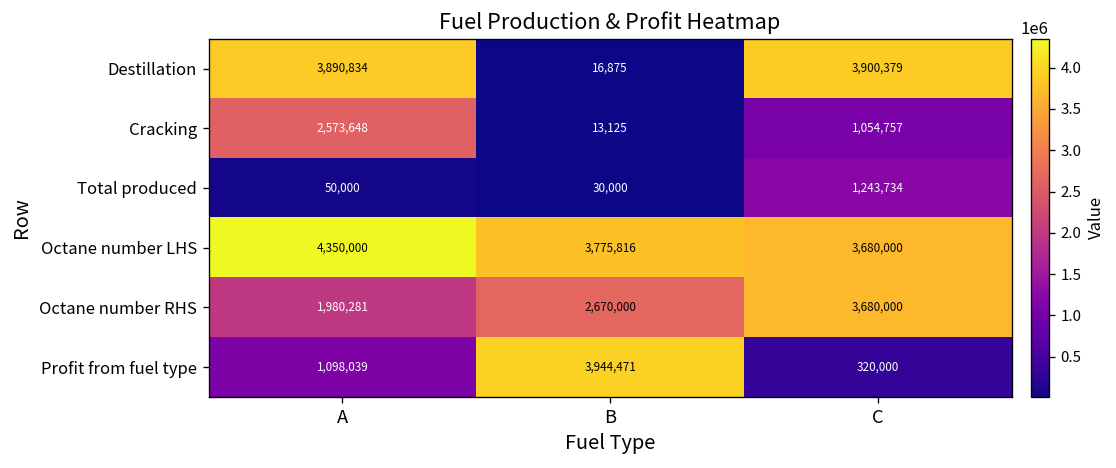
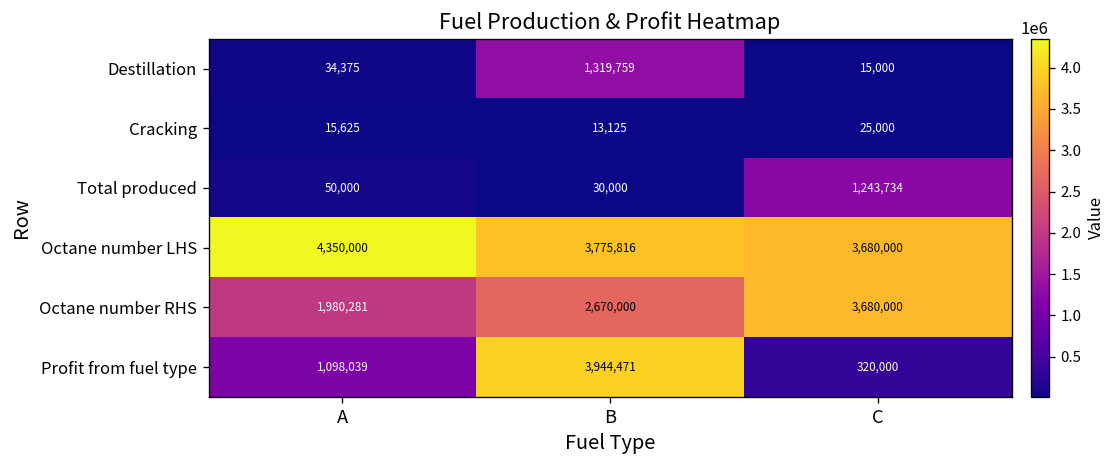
  {
    "Destillation": {
-     "A": "3,890,834",
-     "B": "16,875",
-     "C": "3,900,379"
+     "A": "34,375",
+     "B": "1,319,759",
+     "C": "15,000"
    },
    "Cracking": {
-     "A": "2,573,648",
+     "A": "15,625",
      "B": "13,125",
-     "C": "1,054,757"
+     "C": "25,000"
    },
    "Total produced": {
      "A": "50,000",
      "B": "30,000",
      "C": "1,243,734"
    },
    "Octane number LHS": {
      "A": "4,350,000",
      "B": "3,775,816",
      "C": "3,680,000"
    },
    "Octane number RHS": {
      "A": "1,980,281",
      "B": "2,670,000",
      "C": "3,680,000"
    },
    "Profit from fuel type": {
      "A": "1,098,039",
      "B": "3,944,471",
      "C": "320,000"
    }
  }
